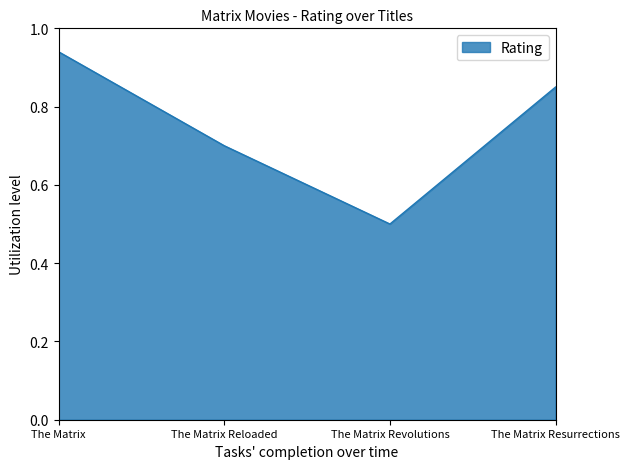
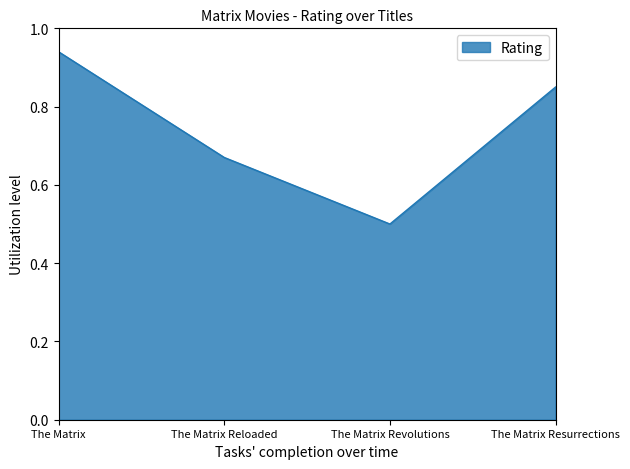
  {
    "The Matrix": 0.94,
-   "The Matrix Reloaded": 0.70,
+   "The Matrix Reloaded": 0.67,
    "The Matrix Revolutions": 0.50,
    "The Matrix Resurrections": 0.85
  }
